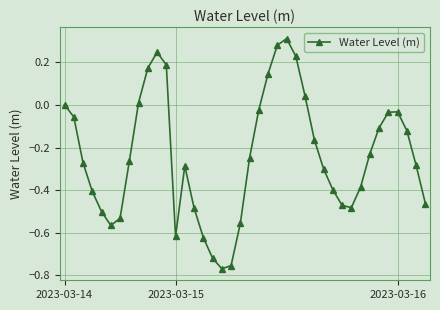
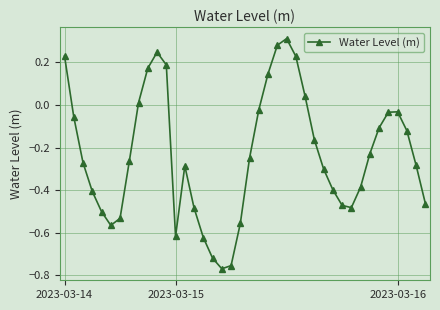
  {
-   "2023-03-14": 0.00,
+   "2023-03-14": 0.23,
    "2023-03-15": -0.62,
    "2023-03-16": -0.03
  }
